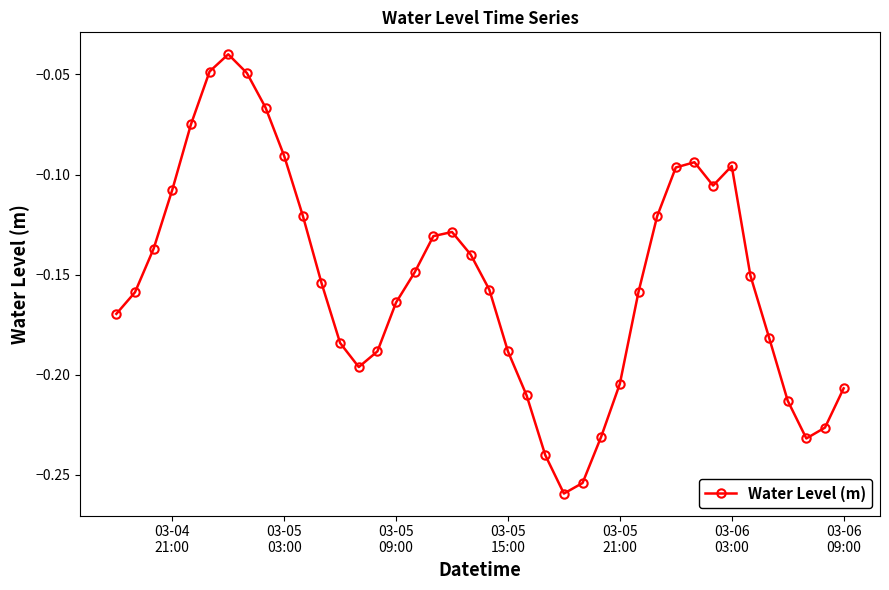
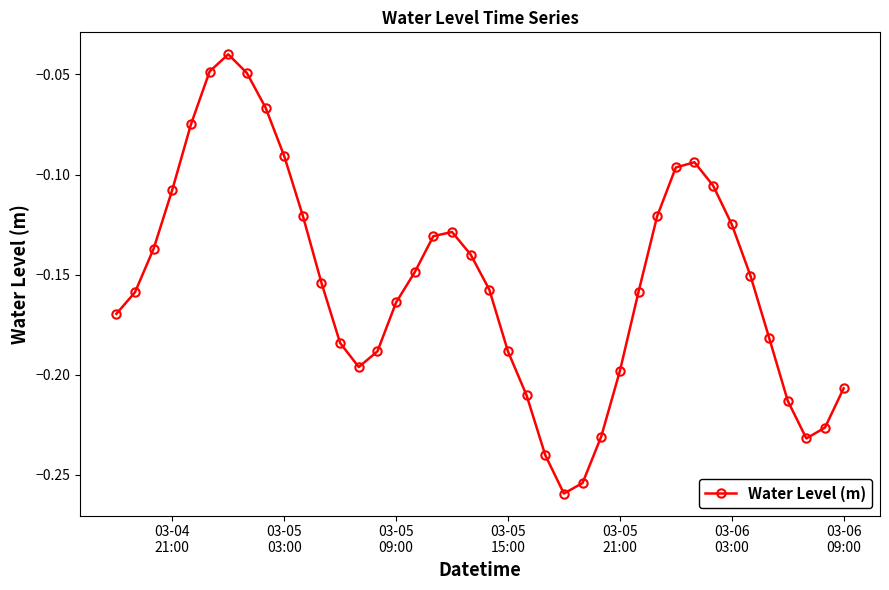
  {
    "03-04 21:00": -0.108,
    "03-05 03:00": -0.091,
    "03-05 09:00": -0.164,
    "03-05 15:00": -0.188,
-   "03-05 21:00": -0.204,
-   "03-06 03:00": -0.096,
+   "03-05 21:00": -0.198,
+   "03-06 03:00": -0.125,
    "03-06 09:00": -0.207
  }
